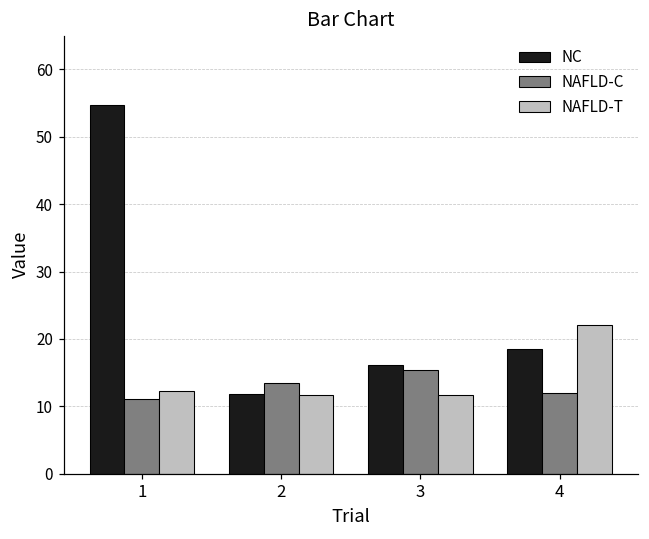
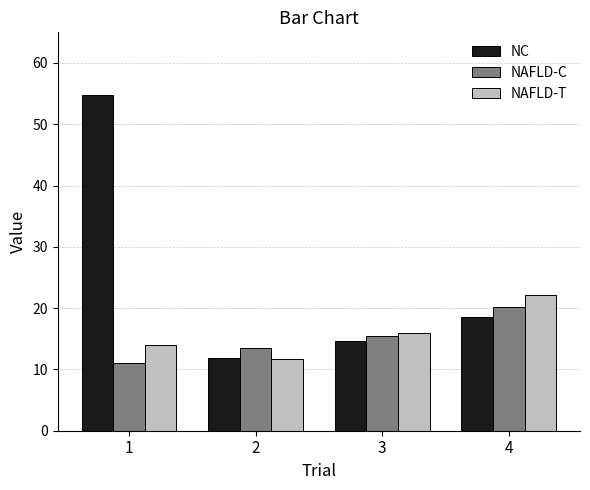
  {
    "NC": {
      "1": 55,
      "2": 12,
-     "3": 16,
+     "3": 15,
      "4": 18
    },
    "NAFLD-C": {
      "1": 11,
      "2": 13,
      "3": 15,
-     "4": 12
+     "4": 20
    },
    "NAFLD-T": {
-     "1": 12,
+     "1": 14,
      "2": 12,
-     "3": 12,
+     "3": 16,
      "4": 22
    }
  }
